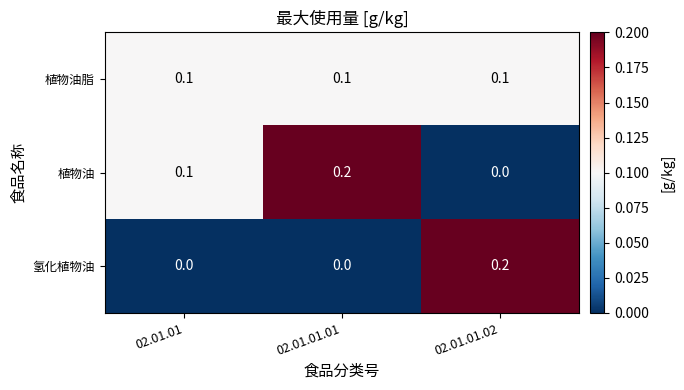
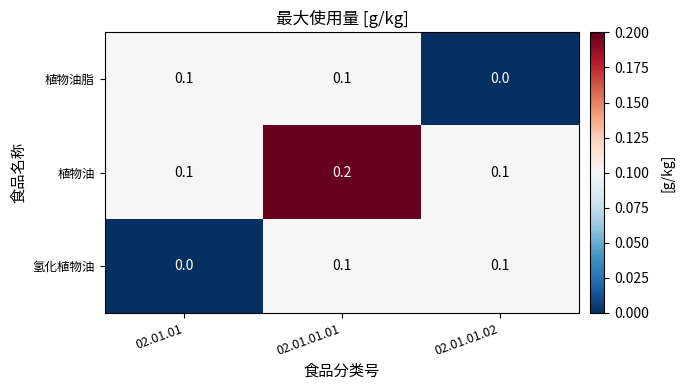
  {
    "植物油脂": {
      "02.01.01": 0.1,
      "02.01.01.01": 0.1,
-     "02.01.01.02": 0.1
+     "02.01.01.02": 0.0
    },
    "植物油": {
      "02.01.01": 0.1,
      "02.01.01.01": 0.2,
-     "02.01.01.02": 0.0
+     "02.01.01.02": 0.1
    },
    "氢化植物油": {
      "02.01.01": 0.0,
-     "02.01.01.01": 0.0,
-     "02.01.01.02": 0.2
+     "02.01.01.01": 0.1,
+     "02.01.01.02": 0.1
    }
  }
